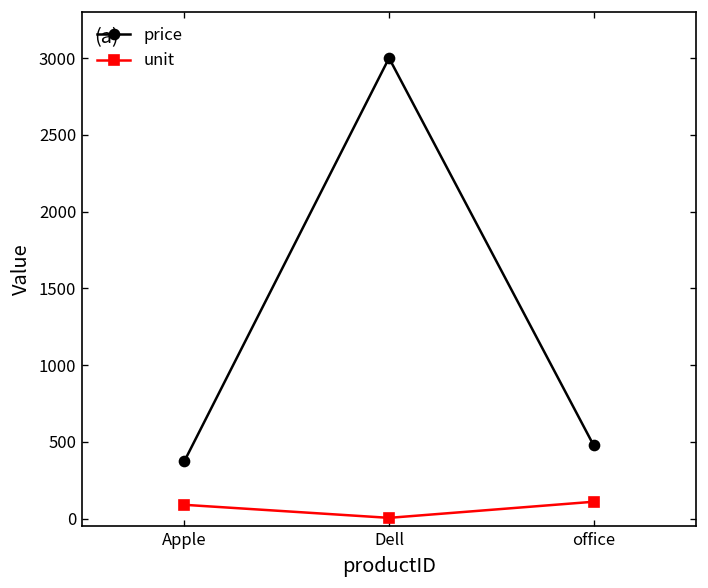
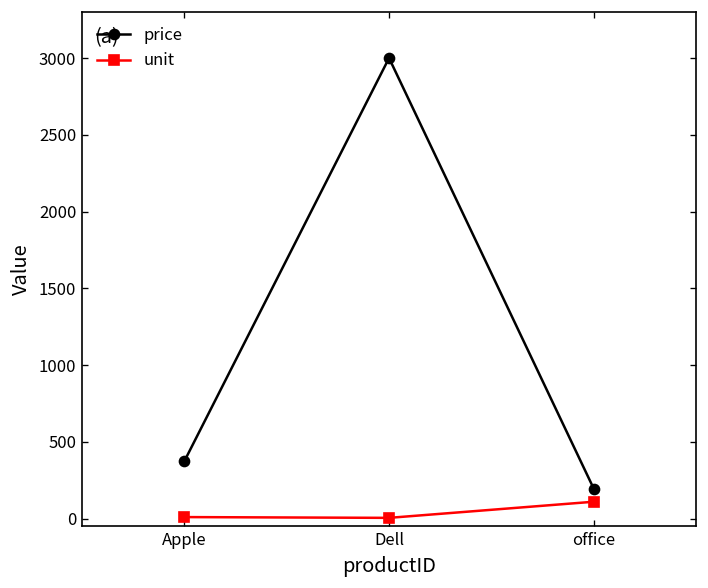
  {
    "price": {
      "Apple": 370,
      "Dell": 3000,
-     "office": 480
+     "office": 200
    },
    "unit": {
-     "Apple": 90,
+     "Apple": 10,
      "Dell": 10,
      "office": 110
    }
  }
